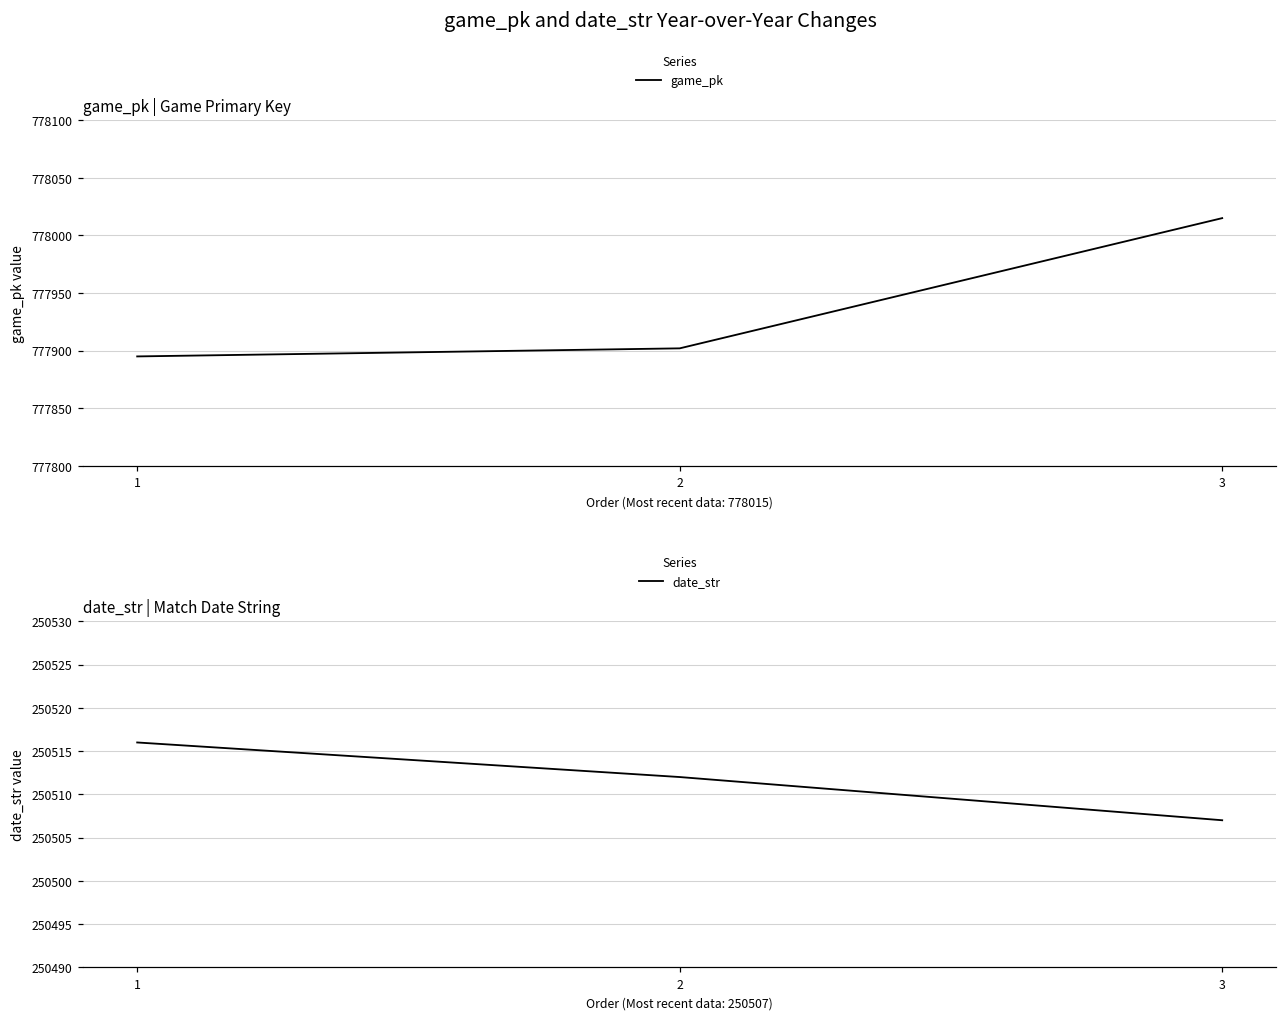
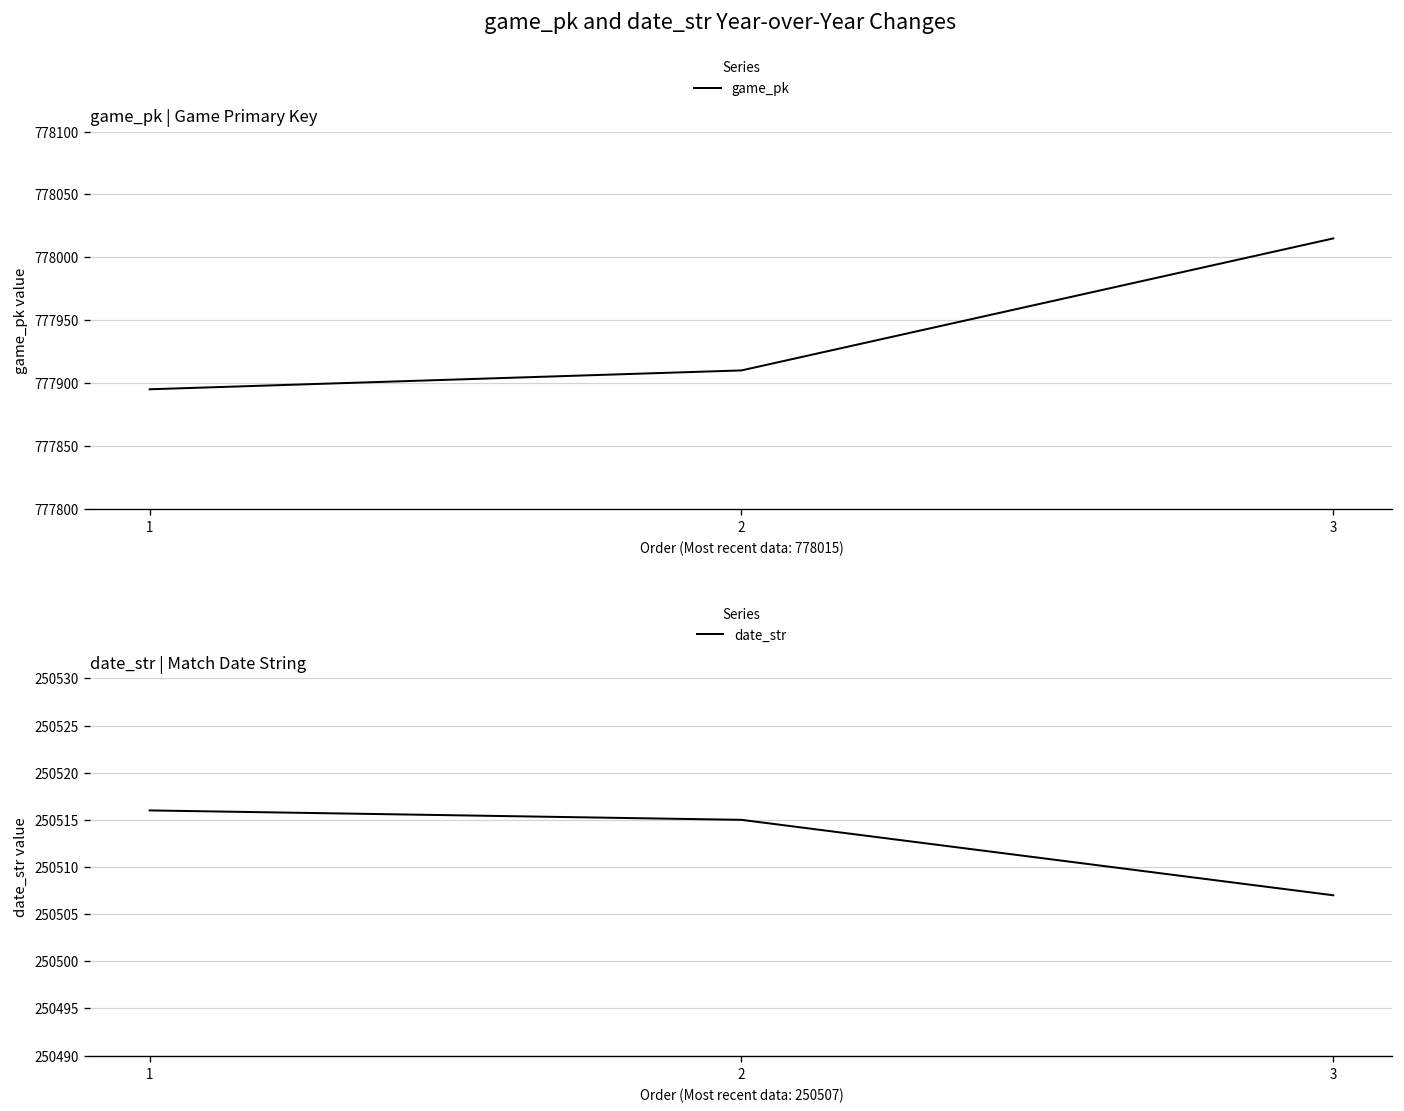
  {
    "game_pk | Game Primary Key": {
      "1": 777895,
-     "2": 777902,
+     "2": 777910,
      "3": 778015
    },
    "date_str | Match Date String": {
      "1": 250516,
-     "2": 250512,
+     "2": 250515,
      "3": 250507
    }
  }
